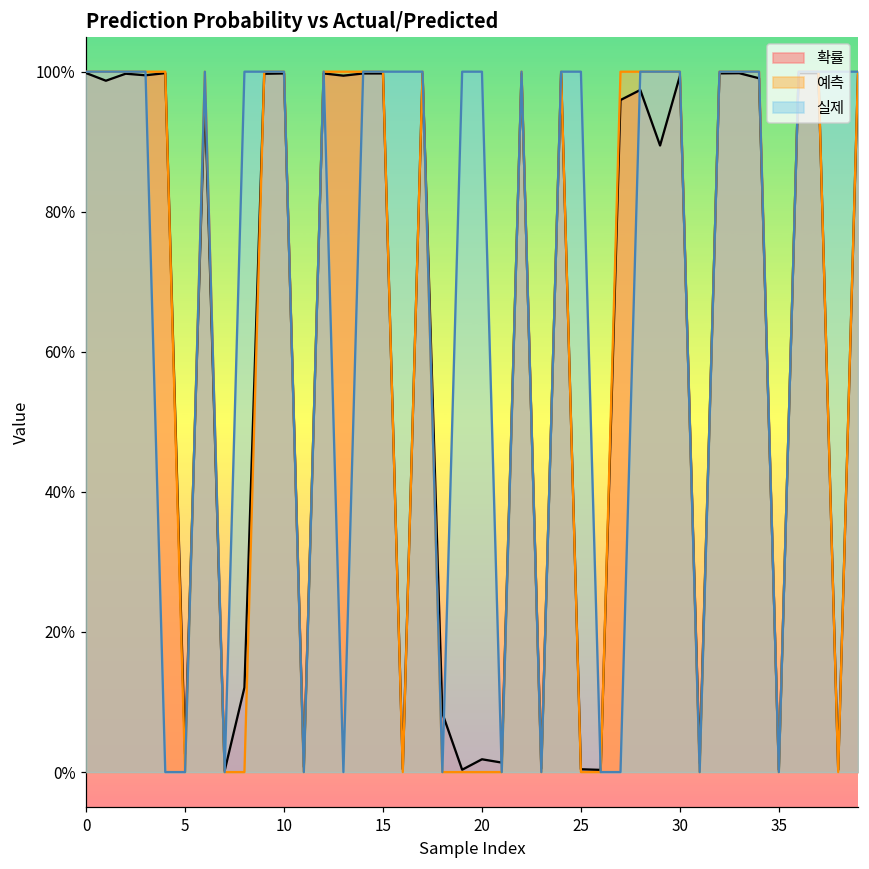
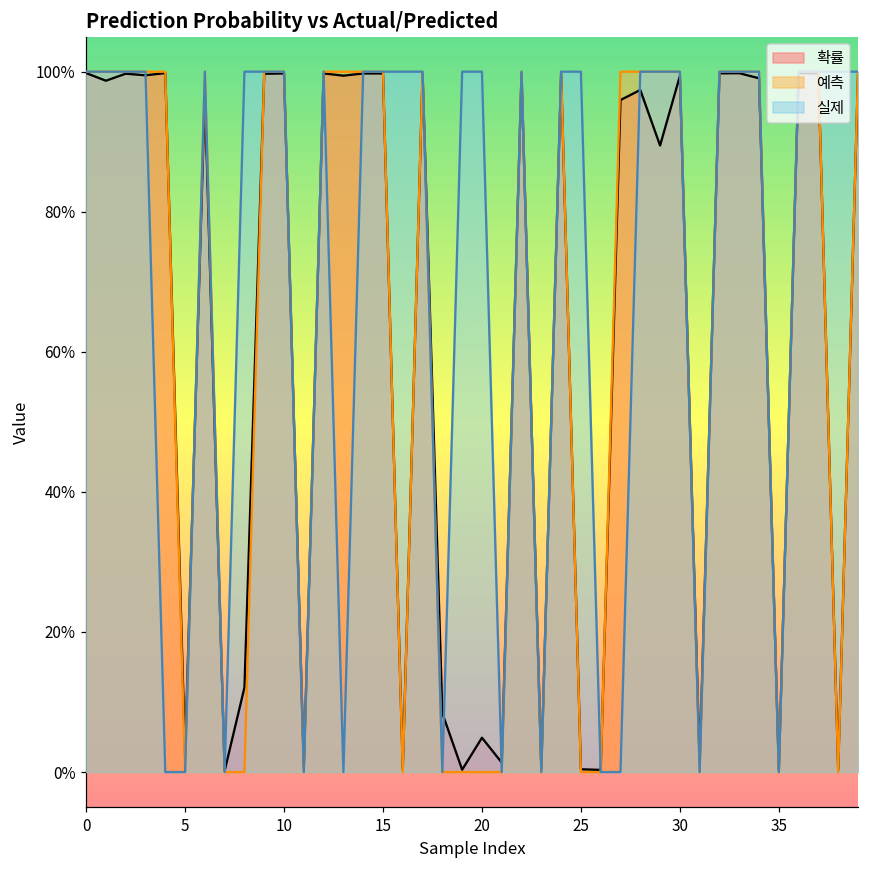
  {
    "확률": {
      "5": "3%",
-     "20": "2%",
+     "20": "5%",
      "25": "0%",
      "30": "99%"
    },
    "예측": {
      "20": "0%",
      "25": "0%"
    },
    "실제": {
      "20": "100%",
      "25": "100%"
    }
  }
